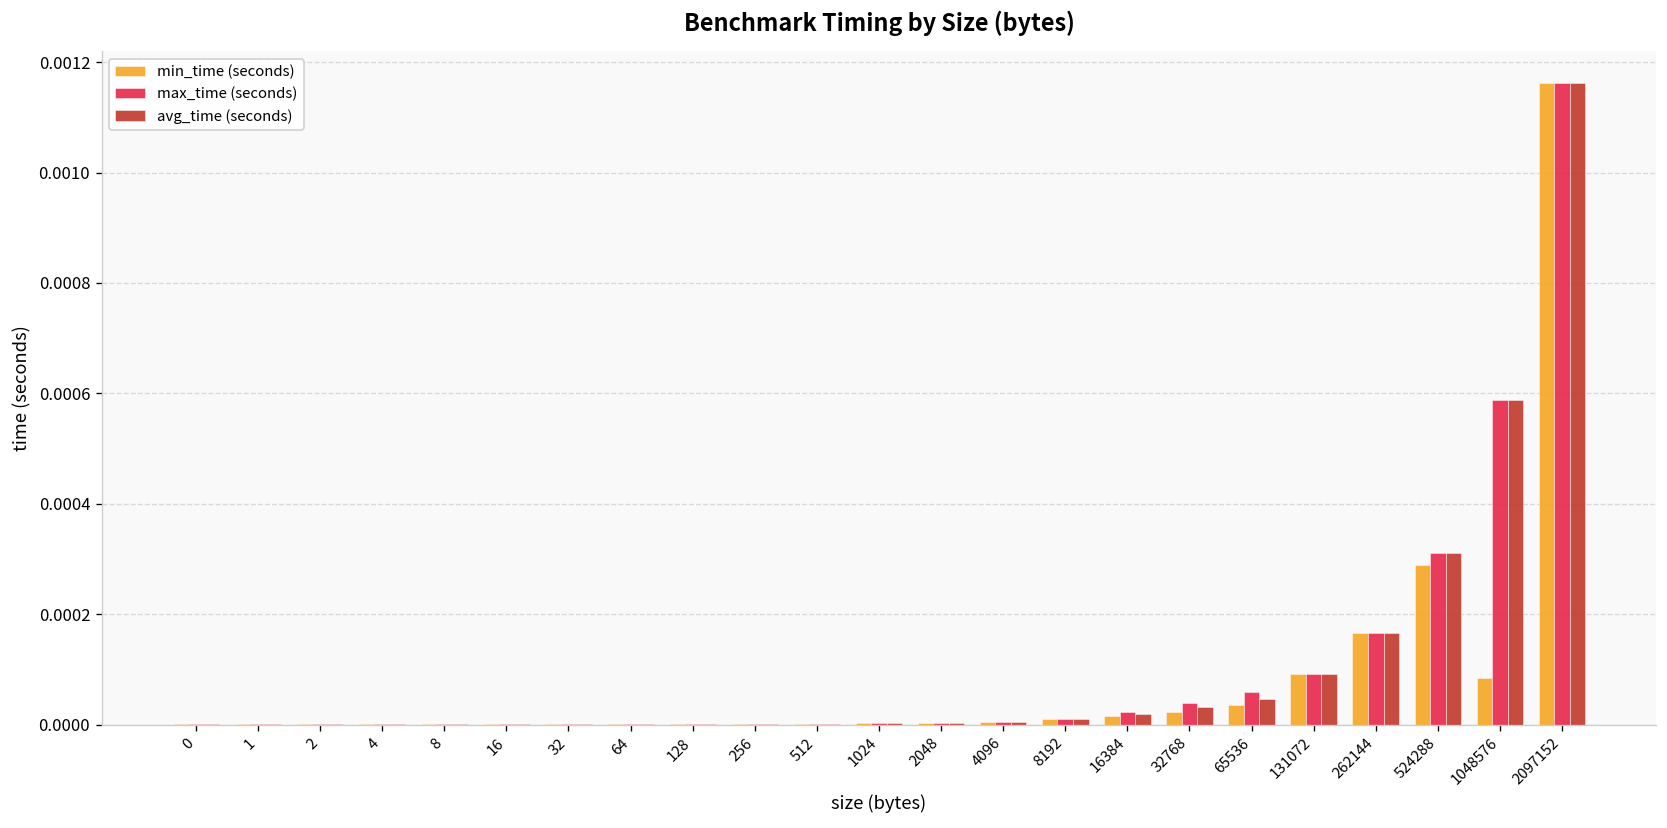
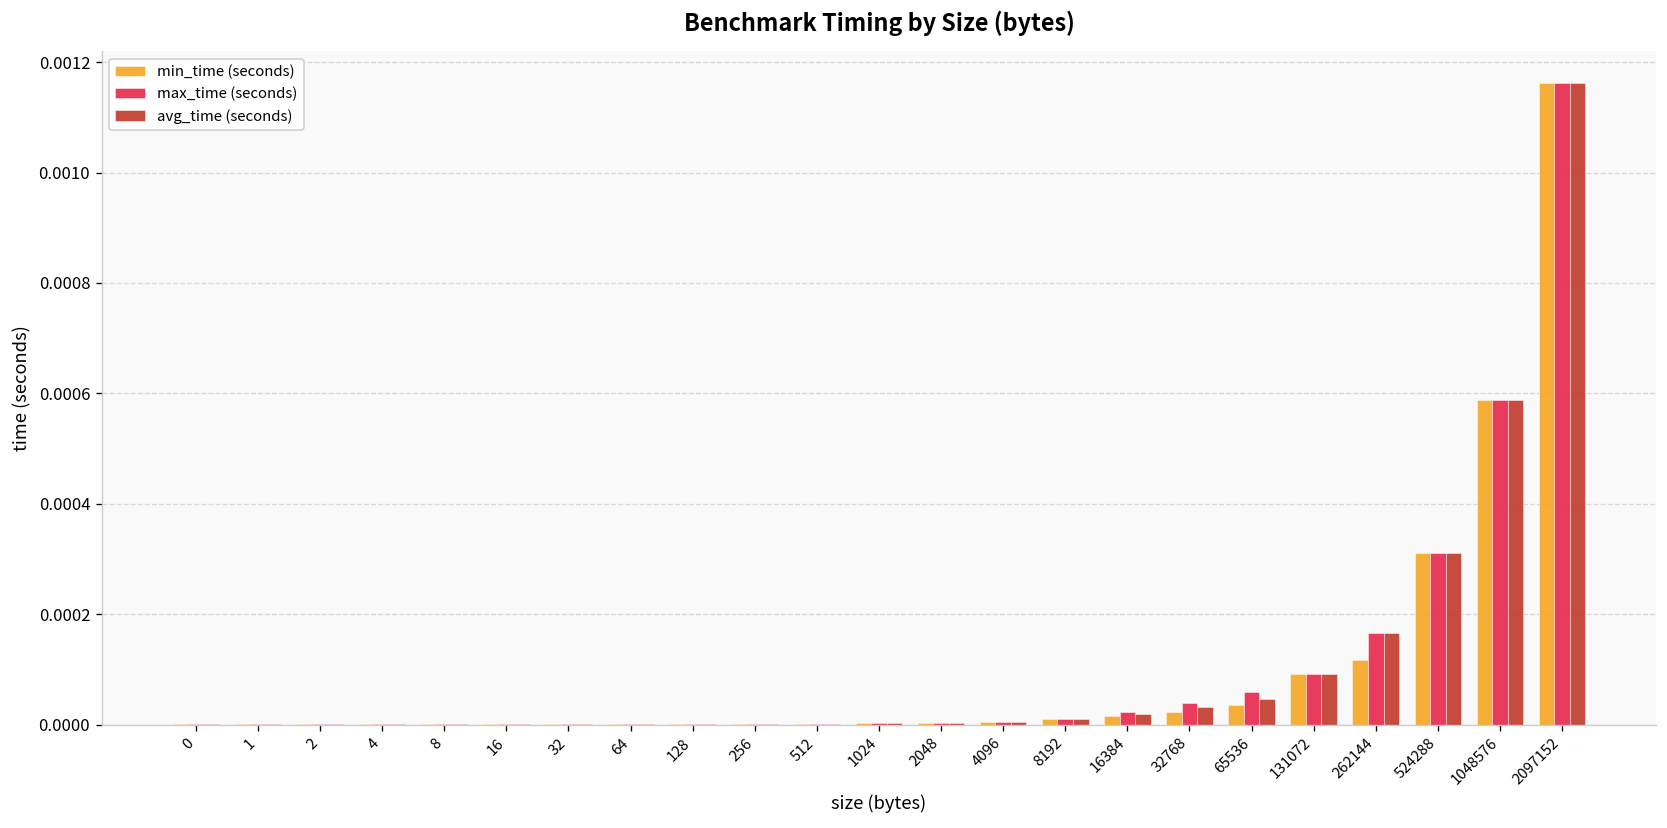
  {
    "min_time (seconds)": {
      "8192": 0.00001,
      "16384": 0.00002,
      "32768": 0.00002,
      "65536": 0.00003,
      "131072": 0.00009,
-     "262144": 0.00017,
-     "524288": 0.00029,
-     "1048576": 0.00008,
+     "262144": 0.00012,
+     "524288": 0.00031,
+     "1048576": 0.00059,
      "2097152": 0.00116
    }
  }
